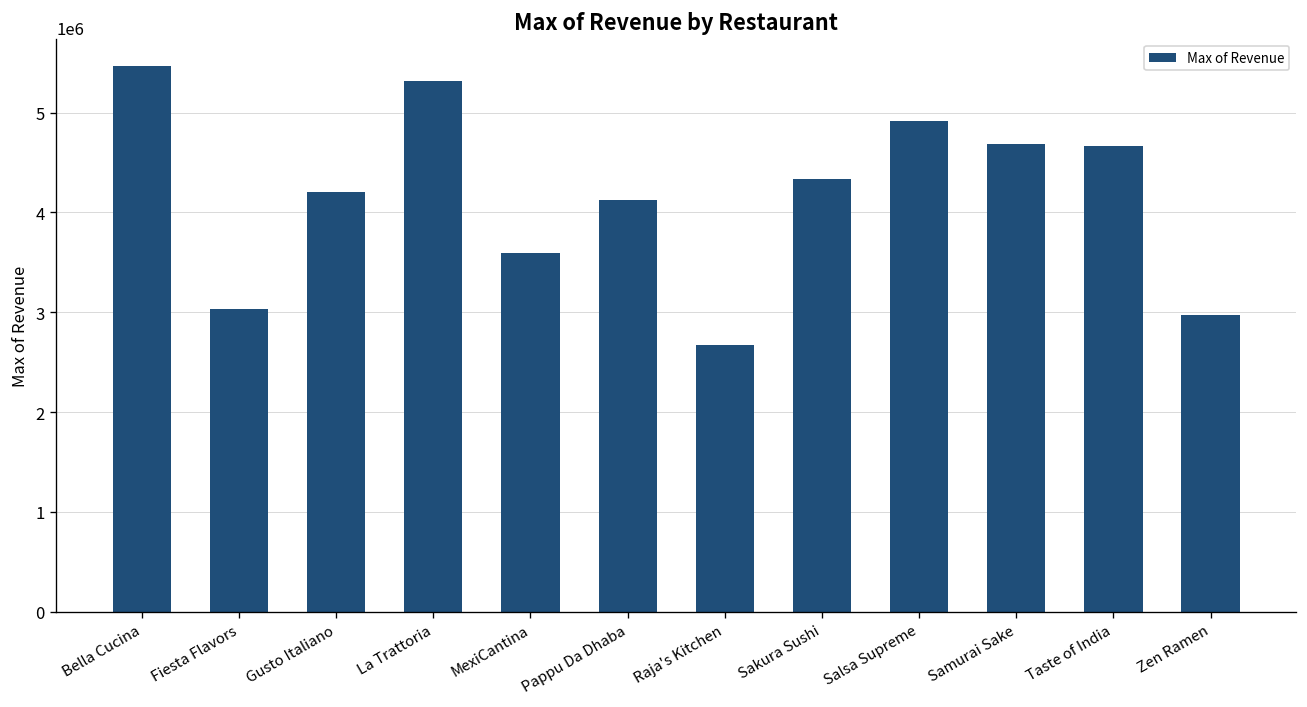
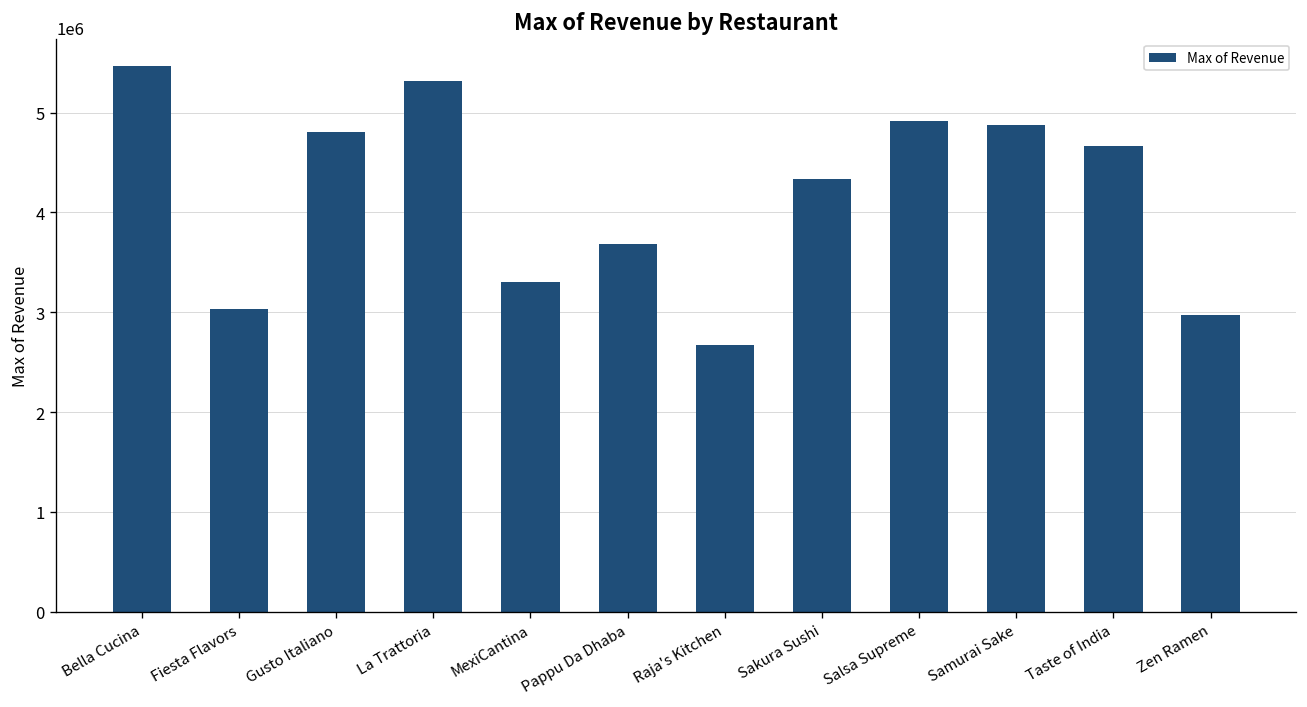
  {
    "Bella Cucina": 5500000,
    "Fiesta Flavors": 3000000,
-   "Gusto Italiano": 4200000,
+   "Gusto Italiano": 4800000,
    "La Trattoria": 5300000,
-   "MexiCantina": 3600000,
-   "Pappu Da Dhaba": 4100000,
+   "MexiCantina": 3300000,
+   "Pappu Da Dhaba": 3700000,
    "Raja's Kitchen": 2700000,
    "Sakura Sushi": 4300000,
    "Salsa Supreme": 4900000,
-   "Samurai Sake": 4700000,
+   "Samurai Sake": 4900000,
    "Taste of India": 4700000,
    "Zen Ramen": 3000000
  }
